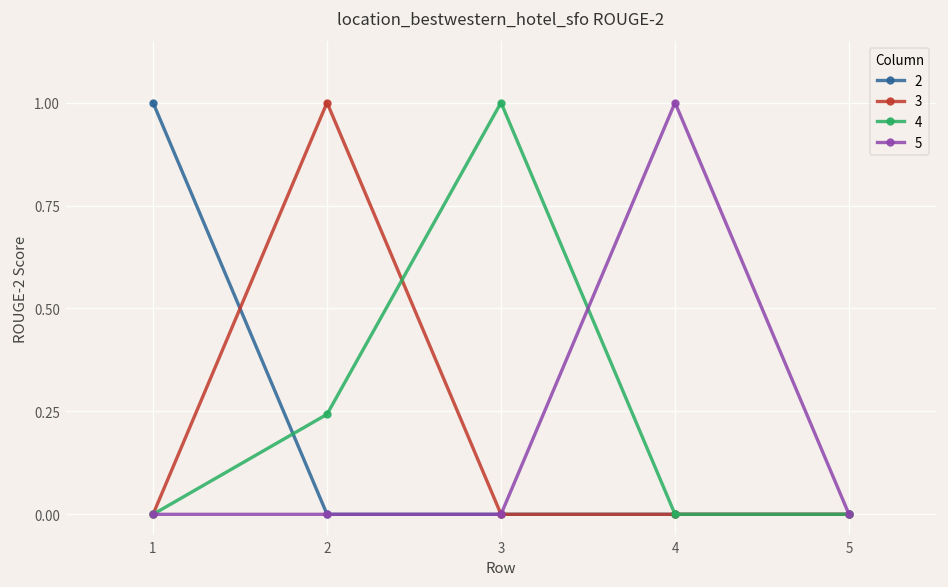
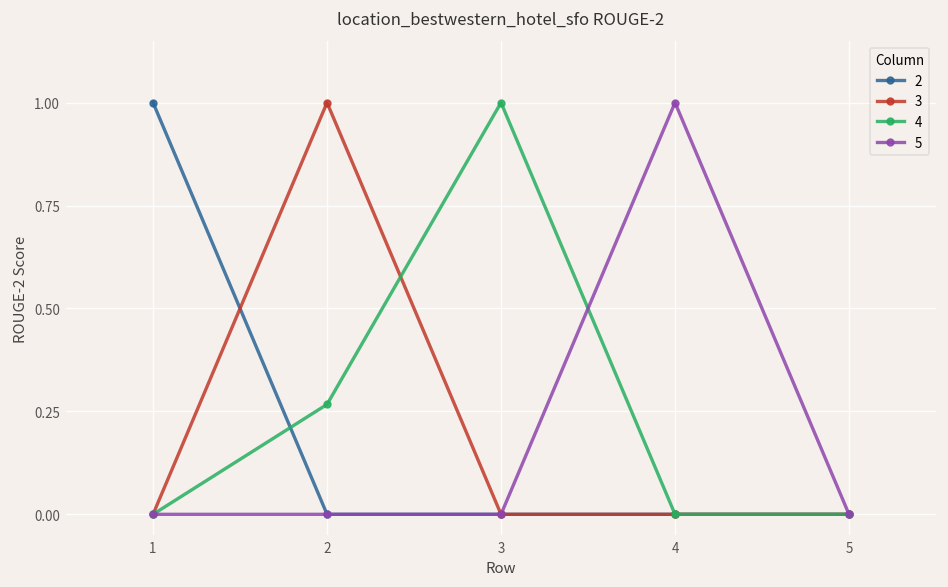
  {
    "2": {
      "1": 1.00
    },
    "3": {
      "2": 1.00
    },
    "4": {
-     "2": 0.24,
+     "2": 0.27,
      "3": 1.00
    },
    "5": {
      "4": 1.00
    }
  }
